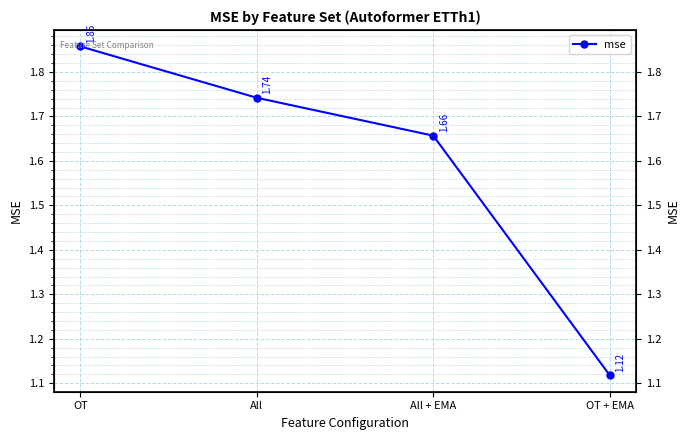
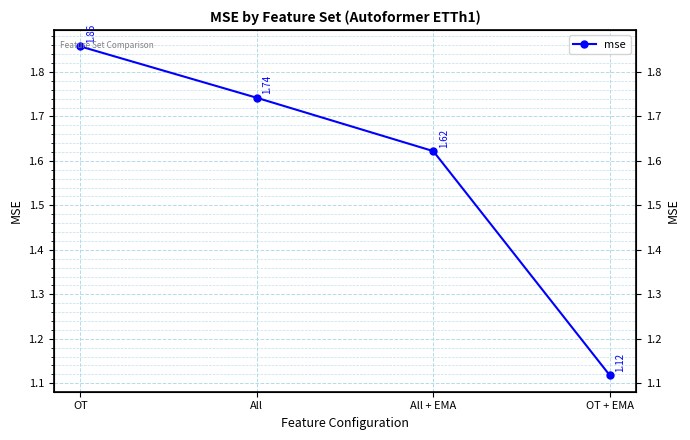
  {
    "OT": 1.86,
    "All": 1.74,
-   "All + EMA": 1.66,
+   "All + EMA": 1.62,
    "OT + EMA": 1.12
  }
